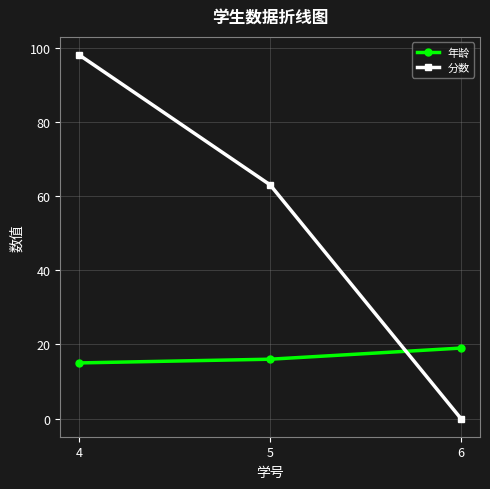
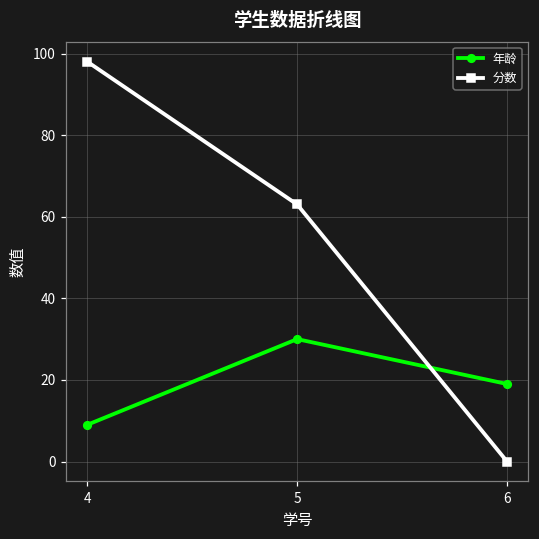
  {
    "年龄": {
-     "4": 15,
-     "5": 16,
+     "4": 9,
+     "5": 30,
      "6": 19
    },
    "分数": {
      "4": 98,
      "5": 63,
      "6": 0
    }
  }
